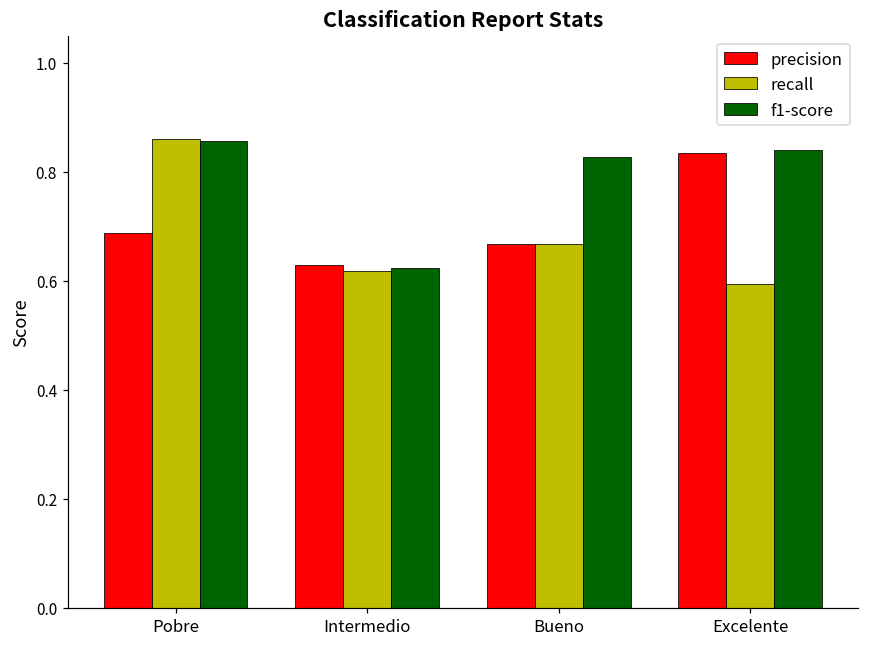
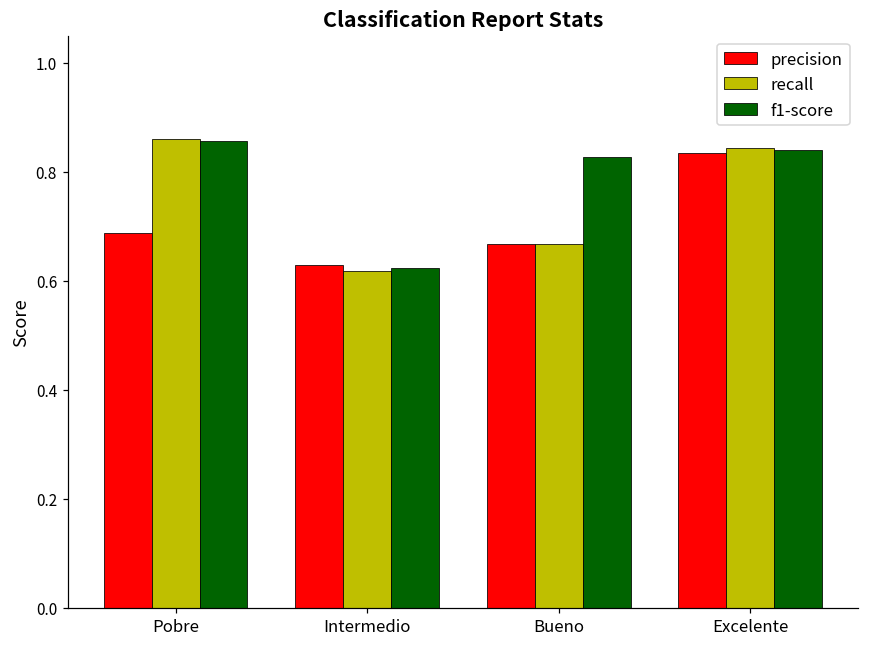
  {
    "precision": {
      "Pobre": 0.69,
      "Intermedio": 0.63,
      "Bueno": 0.67,
      "Excelente": 0.84
    },
    "recall": {
      "Pobre": 0.86,
      "Intermedio": 0.62,
      "Bueno": 0.67,
-     "Excelente": 0.59
+     "Excelente": 0.84
    },
    "f1-score": {
      "Pobre": 0.86,
      "Intermedio": 0.62,
      "Bueno": 0.83,
      "Excelente": 0.84
    }
  }
